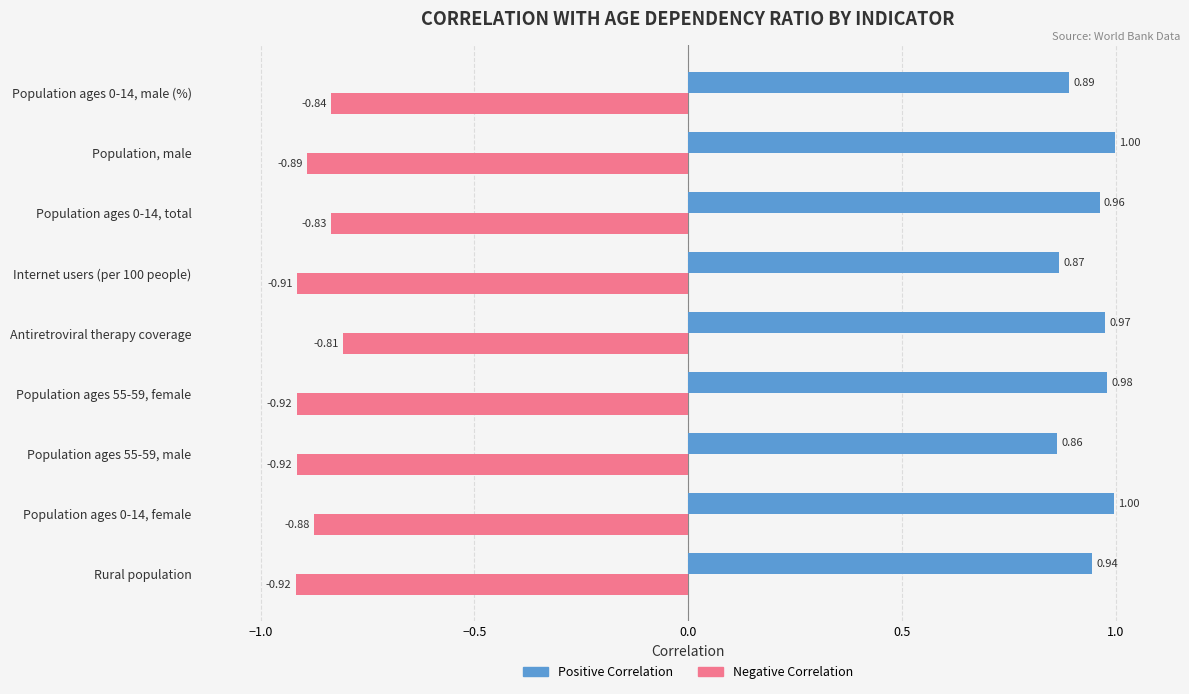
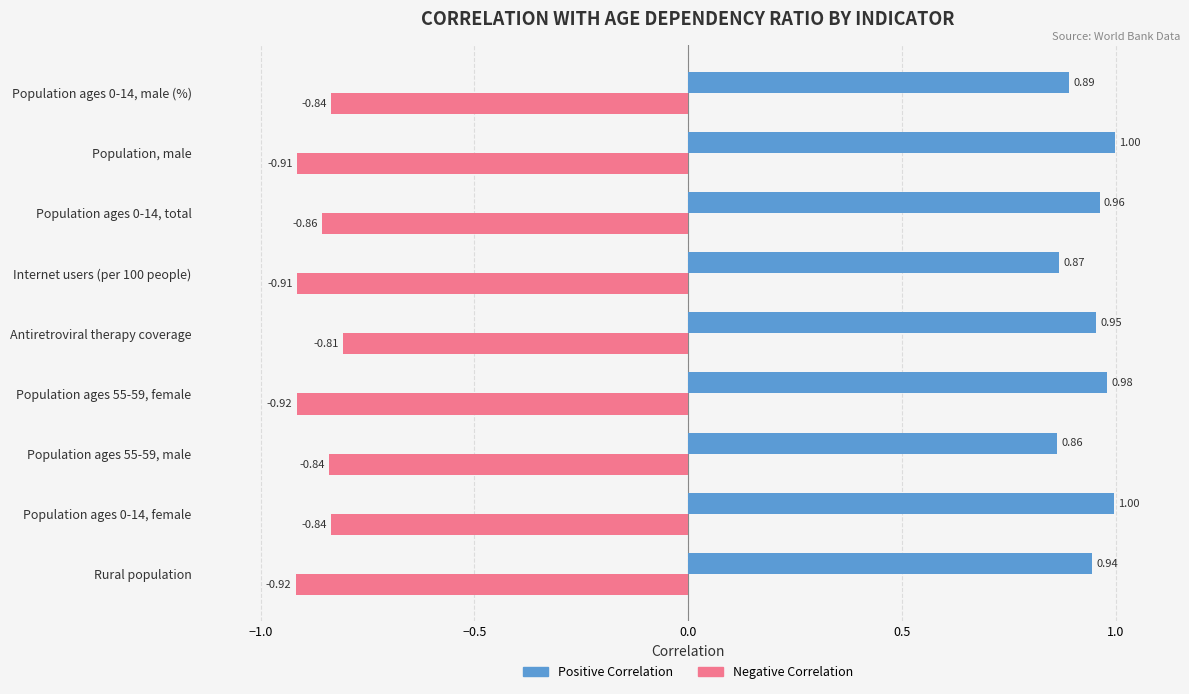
  {
    "Negative Correlation": {
      "Population ages 0-14, male (%)": -0.84,
-     "Population, male": -0.89,
-     "Population ages 0-14, total": -0.83,
+     "Population, male": -0.91,
+     "Population ages 0-14, total": -0.86,
      "Internet users (per 100 people)": -0.91,
      "Antiretroviral therapy coverage": -0.81,
      "Population ages 55-59, female": -0.92,
-     "Population ages 55-59, male": -0.92,
-     "Population ages 0-14, female": -0.88,
+     "Population ages 55-59, male": -0.84,
+     "Population ages 0-14, female": -0.84,
      "Rural population": -0.92
    },
    "Positive Correlation": {
      "Population ages 0-14, male (%)": 0.89,
      "Population, male": 1.00,
      "Population ages 0-14, total": 0.96,
      "Internet users (per 100 people)": 0.87,
-     "Antiretroviral therapy coverage": 0.97,
+     "Antiretroviral therapy coverage": 0.95,
      "Population ages 55-59, female": 0.98,
      "Population ages 55-59, male": 0.86,
      "Population ages 0-14, female": 1.00,
      "Rural population": 0.94
    }
  }
